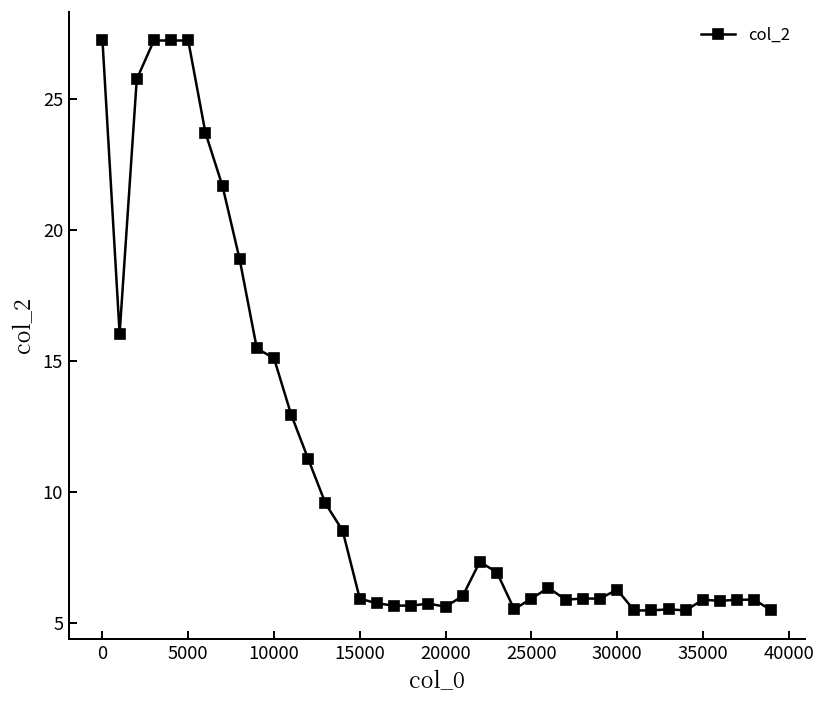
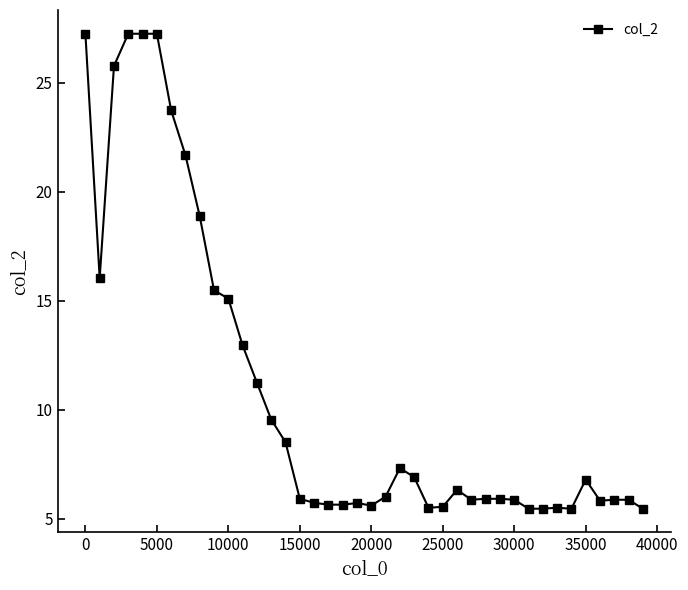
  {
    "0": 27.2,
    "5000": 27.2,
    "10000": 15.1,
    "15000": 5.9,
    "20000": 5.6,
-   "25000": 5.9,
-   "30000": 6.3,
-   "35000": 5.9
+   "25000": 5.5,
+   "30000": 5.9,
+   "35000": 6.8
  }
